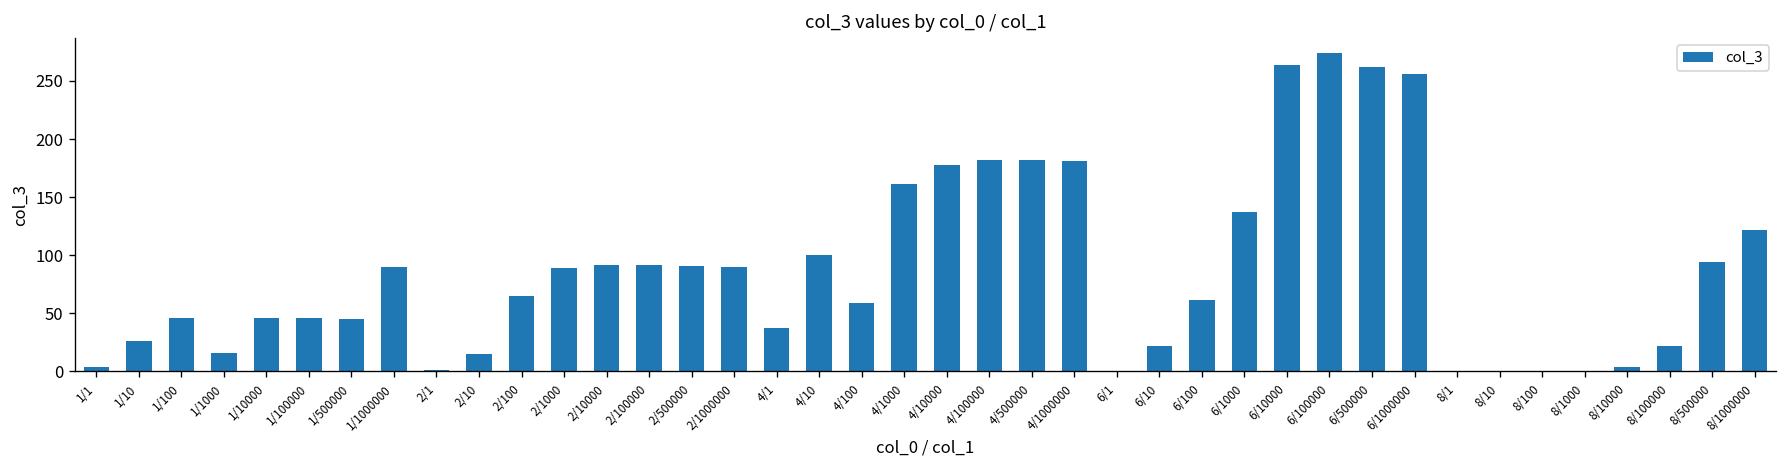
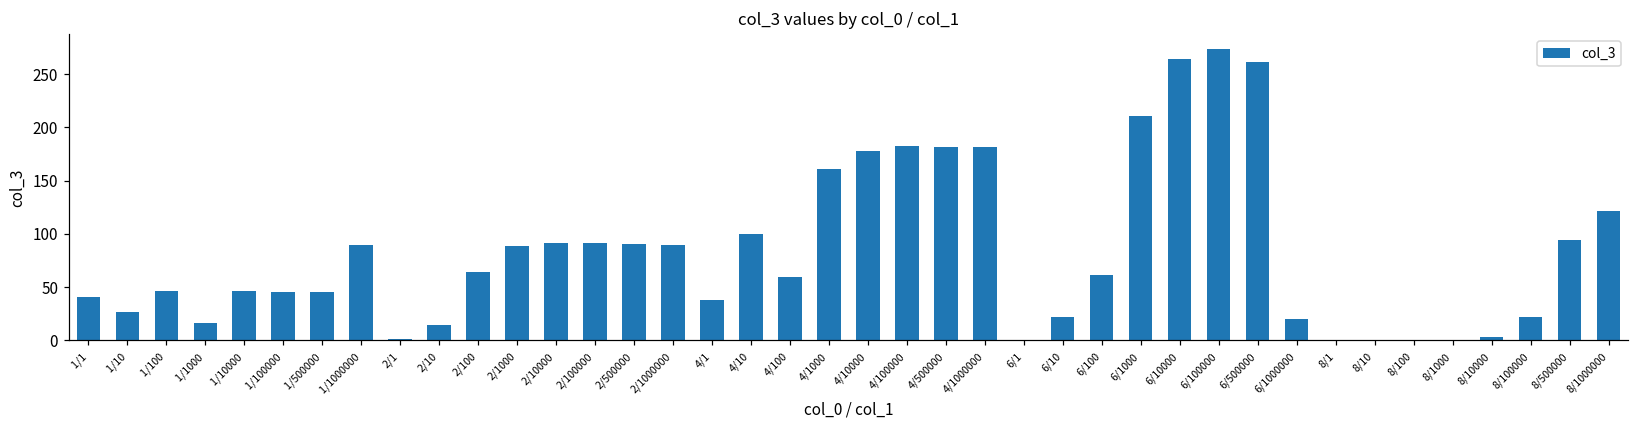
  {
-   "1/1": 0,
+   "1/1": 40,
    "1/10": 30,
    "1/100": 50,
    "1/1000": 20,
    "1/10000": 50,
    "1/100000": 50,
    "1/500000": 50,
    "1/1000000": 90,
    "2/10": 10,
    "2/100": 60,
    "2/1000": 90,
    "2/10000": 90,
    "2/100000": 90,
    "2/500000": 90,
    "2/1000000": 90,
    "4/1": 40,
    "4/10": 100,
    "4/100": 60,
    "4/1000": 160,
    "4/10000": 180,
    "4/100000": 180,
    "4/500000": 180,
    "4/1000000": 180,
    "6/10": 20,
    "6/100": 60,
-   "6/1000": 140,
+   "6/1000": 210,
    "6/10000": 260,
    "6/100000": 270,
    "6/500000": 260,
-   "6/1000000": 260,
+   "6/1000000": 20,
    "8/1": 0,
    "8/10": 0,
    "8/10000": 0,
    "8/100000": 20,
    "8/500000": 90,
    "8/1000000": 120
  }
